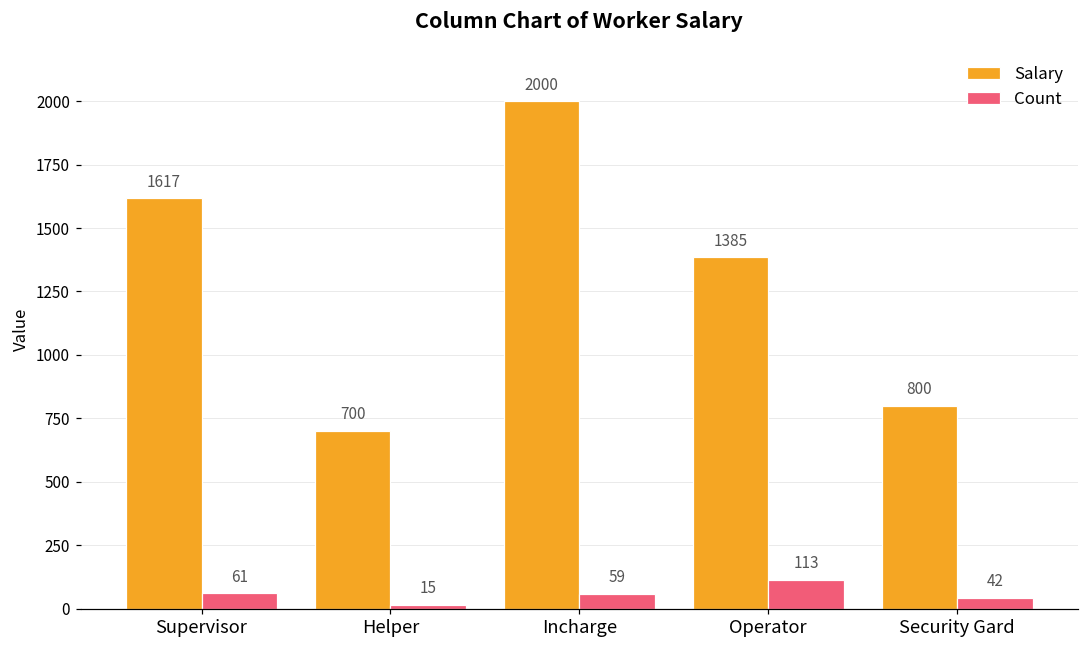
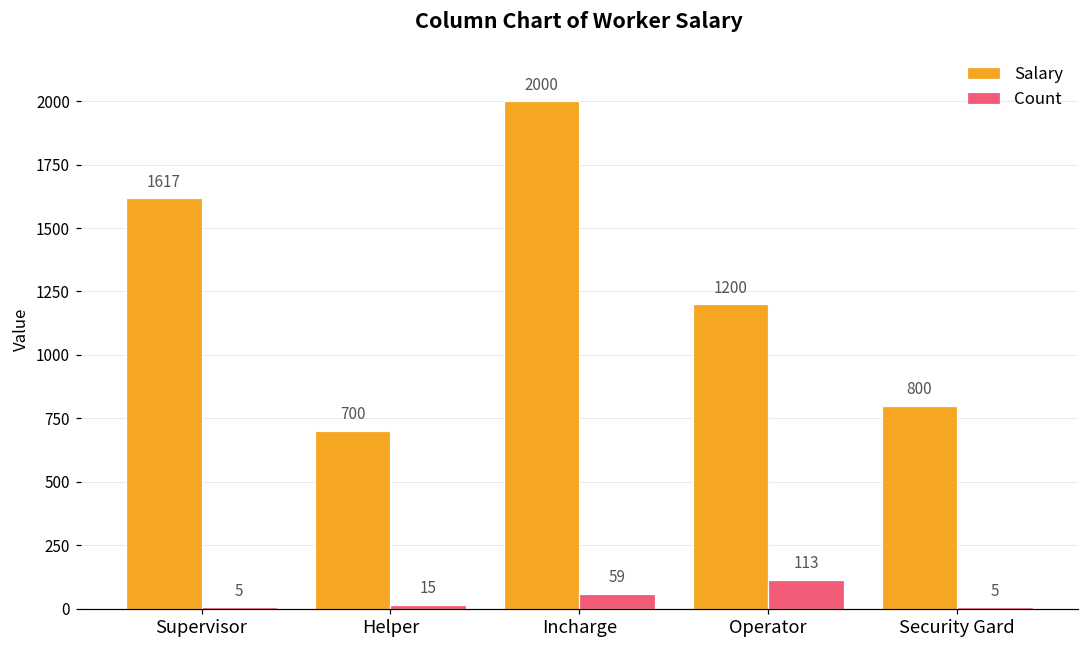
  {
    "Salary": {
      "Supervisor": 1617,
      "Helper": 700,
      "Incharge": 2000,
-     "Operator": 1385,
+     "Operator": 1200,
      "Security Gard": 800
    },
    "Count": {
-     "Supervisor": 61,
+     "Supervisor": 5,
      "Helper": 15,
      "Incharge": 59,
      "Operator": 113,
-     "Security Gard": 42
+     "Security Gard": 5
    }
  }
